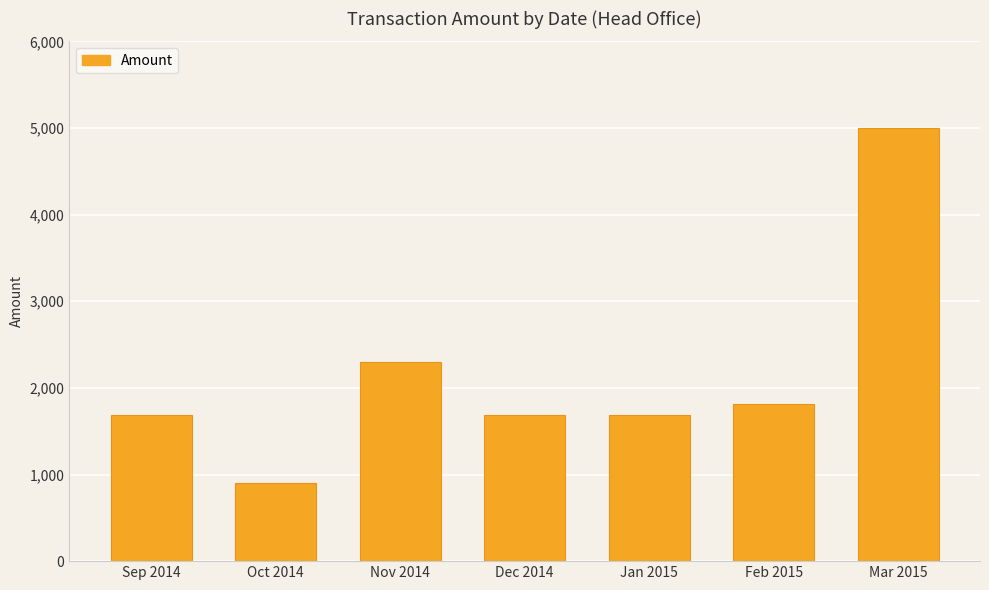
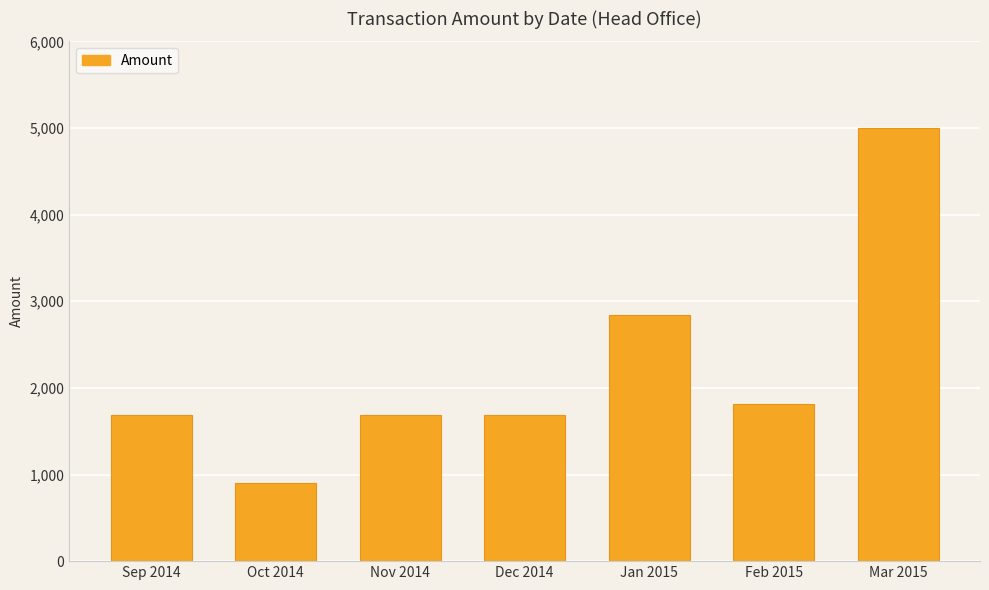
  {
    "Sep 2014": "1,700",
    "Oct 2014": "900",
-   "Nov 2014": "2,300",
+   "Nov 2014": "1,700",
    "Dec 2014": "1,700",
-   "Jan 2015": "1,700",
+   "Jan 2015": "2,800",
    "Feb 2015": "1,800",
    "Mar 2015": "5,000"
  }
